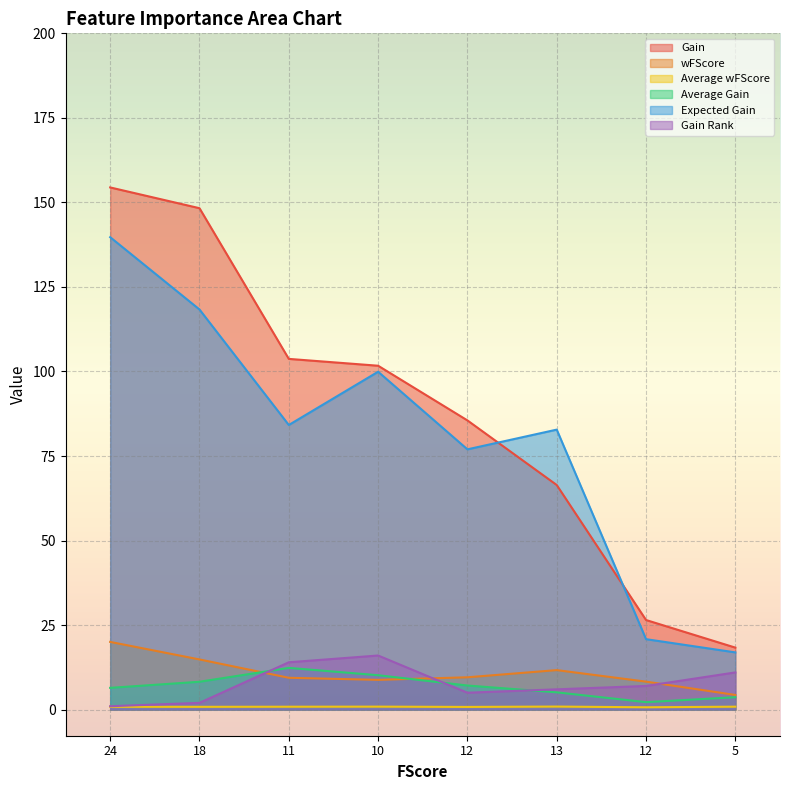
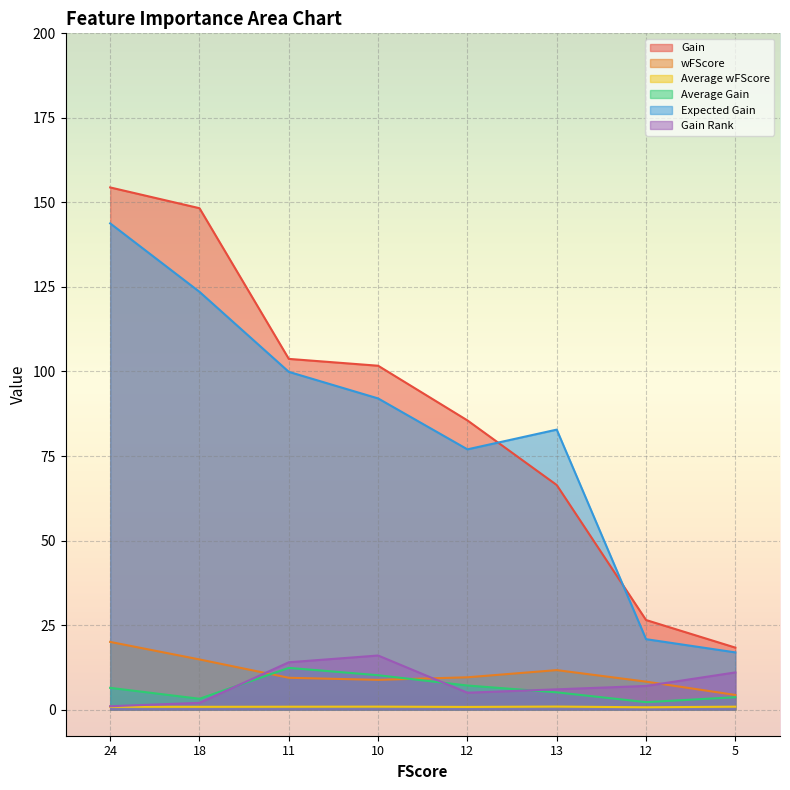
  {
    "Average Gain": {
      "24": 6,
-     "18": 8,
+     "18": 3,
      "11": 12,
      "10": 10,
      "13": 5
    },
    "Expected Gain": {
-     "24": 140,
-     "18": 118,
-     "11": 84,
-     "10": 100,
+     "24": 144,
+     "18": 124,
+     "11": 100,
+     "10": 92,
      "13": 83,
      "5": 17
    },
    "Gain Rank": {
      "18": 2,
      "11": 14,
      "10": 16,
      "13": 6,
      "5": 11
    }
  }
